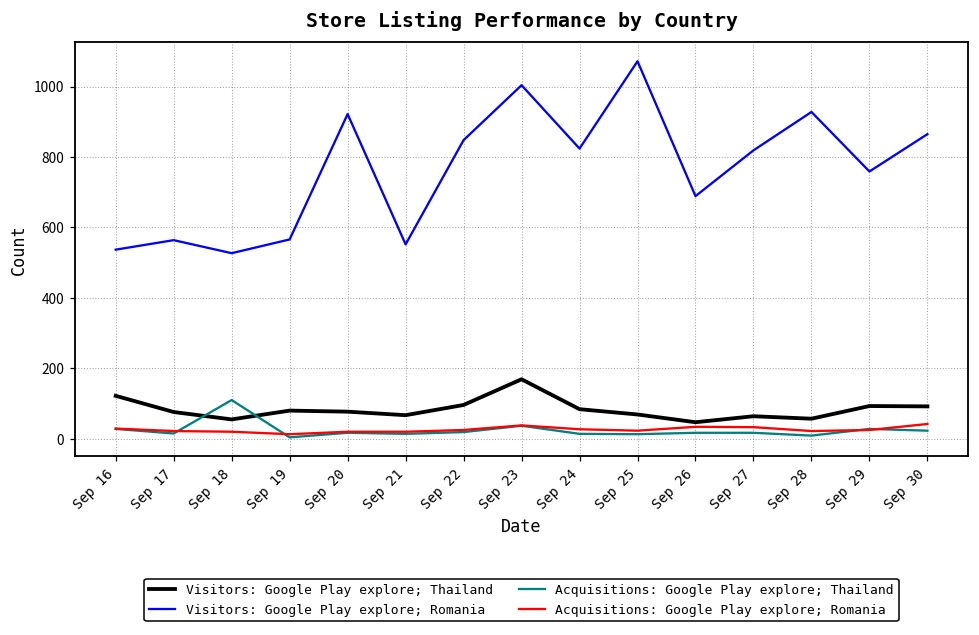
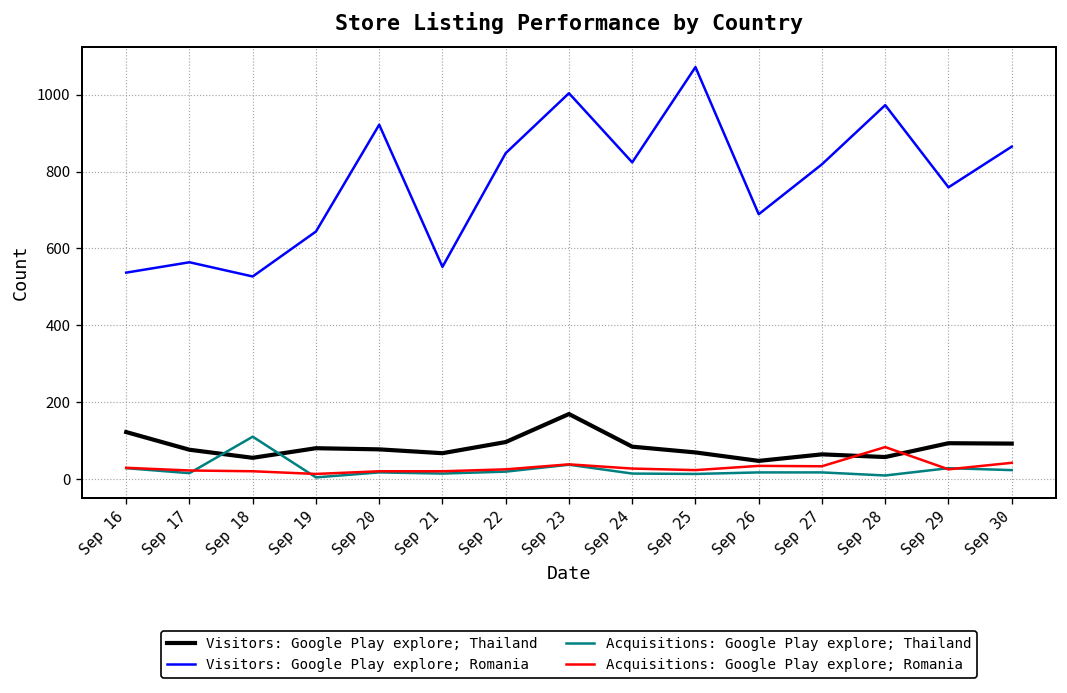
  {
    "Visitors: Google Play explore; Thailand": {
      "Sep 16": 120,
      "Sep 17": 80,
      "Sep 18": 60,
      "Sep 19": 80,
      "Sep 20": 80,
      "Sep 21": 70,
      "Sep 22": 100,
      "Sep 23": 170,
      "Sep 24": 80,
      "Sep 25": 70,
      "Sep 26": 50,
      "Sep 27": 60,
      "Sep 28": 60,
      "Sep 29": 90,
      "Sep 30": 90
    },
    "Visitors: Google Play explore; Romania": {
      "Sep 16": 540,
      "Sep 17": 560,
      "Sep 18": 530,
-     "Sep 19": 570,
+     "Sep 19": 640,
      "Sep 20": 920,
      "Sep 21": 550,
      "Sep 22": 850,
      "Sep 23": 1000,
      "Sep 24": 820,
      "Sep 25": 1070,
      "Sep 26": 690,
      "Sep 27": 820,
-     "Sep 28": 930,
+     "Sep 28": 970,
      "Sep 29": 760,
      "Sep 30": 870
    },
    "Acquisitions: Google Play explore; Thailand": {
      "Sep 18": 110,
      "Sep 19": 0,
      "Sep 24": 10,
      "Sep 25": 10,
      "Sep 26": 20,
      "Sep 27": 20,
      "Sep 28": 10,
      "Sep 30": 20
    },
    "Acquisitions: Google Play explore; Romania": {
      "Sep 18": 20,
      "Sep 19": 10,
      "Sep 24": 30,
      "Sep 25": 20,
      "Sep 26": 30,
      "Sep 27": 30,
-     "Sep 28": 20,
+     "Sep 28": 80,
      "Sep 30": 40
    }
  }
